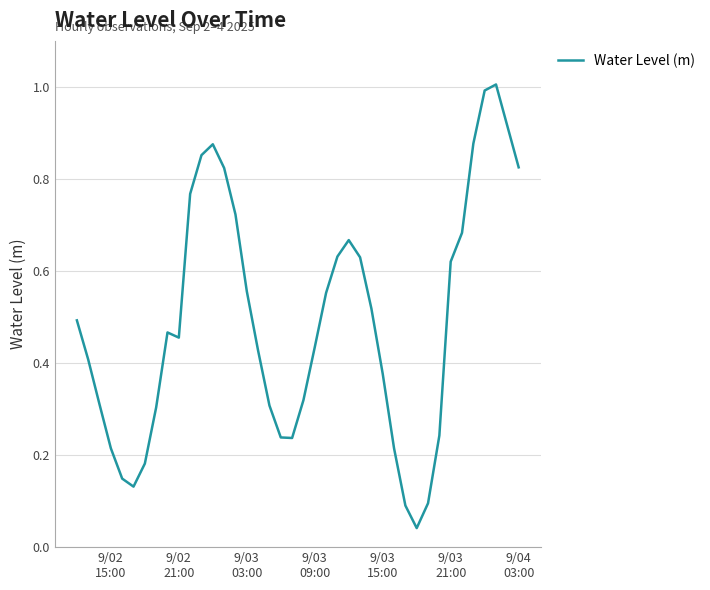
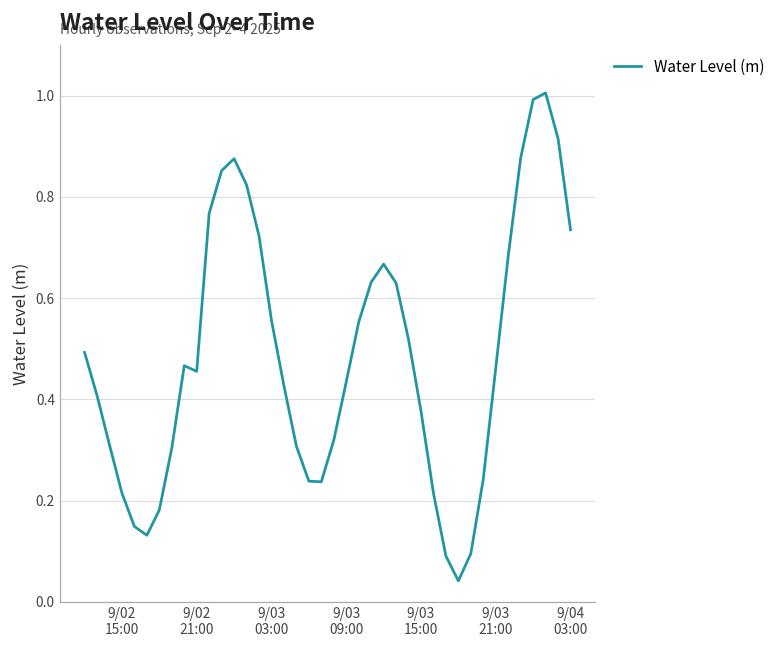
  {
    "9/02 15:00": 0.21,
    "9/02 21:00": 0.46,
    "9/03 03:00": 0.56,
    "9/03 09:00": 0.43,
    "9/03 15:00": 0.38,
-   "9/03 21:00": 0.62,
-   "9/04 03:00": 0.83
+   "9/03 21:00": 0.46,
+   "9/04 03:00": 0.73
  }
